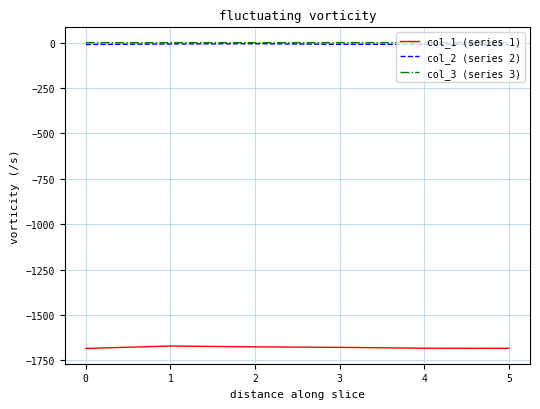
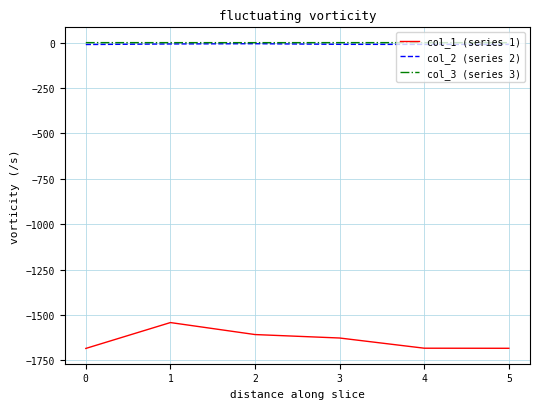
  {
    "col_1 (series 1)": {
      "0": -1680,
-     "1": -1670,
-     "2": -1680,
-     "3": -1680,
+     "1": -1540,
+     "2": -1610,
+     "3": -1630,
      "4": -1680,
      "5": -1680
    }
  }
